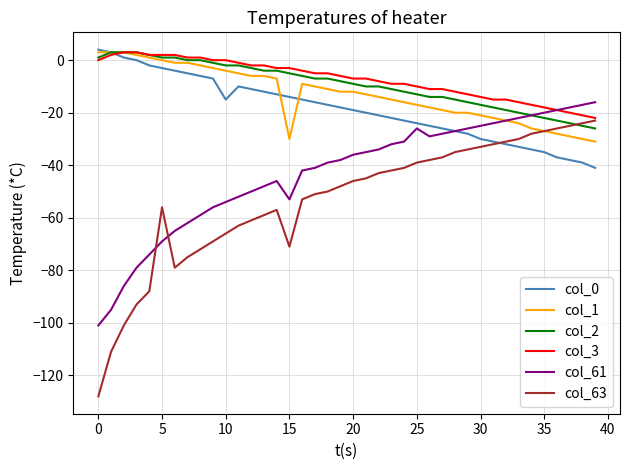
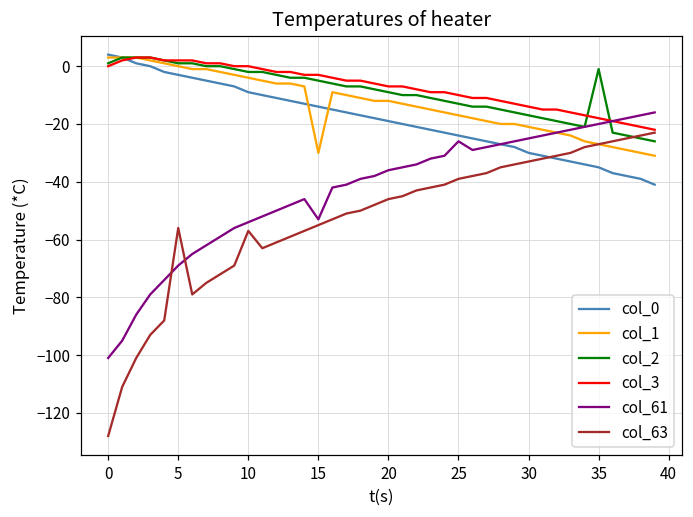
  {
    "col_0": {
      "0": 4,
      "5": -3,
-     "10": -15,
+     "10": -9,
      "15": -14,
      "20": -19,
      "25": -24,
      "30": -30,
      "35": -35
    },
    "col_1": {
      "0": 3,
      "5": 0,
      "10": -4,
      "15": -30,
      "20": -12,
      "25": -17,
      "30": -21
    },
    "col_2": {
      "0": 1,
      "5": 1,
      "10": -2,
      "15": -5,
      "20": -9,
      "25": -13,
      "30": -17,
-     "35": -22
+     "35": -1
    },
    "col_3": {
      "0": 0,
      "5": 2,
      "10": 0,
      "15": -3,
      "20": -7,
      "25": -10,
      "30": -14,
      "35": -18
    },
    "col_61": {
      "0": -101,
      "5": -69,
      "10": -54,
      "15": -53,
      "20": -36,
      "25": -26,
      "30": -25,
      "35": -20
    },
    "col_63": {
      "0": -128,
      "5": -56,
-     "10": -66,
-     "15": -71,
+     "10": -57,
+     "15": -55,
      "20": -46,
      "25": -39,
      "30": -33
    }
  }
